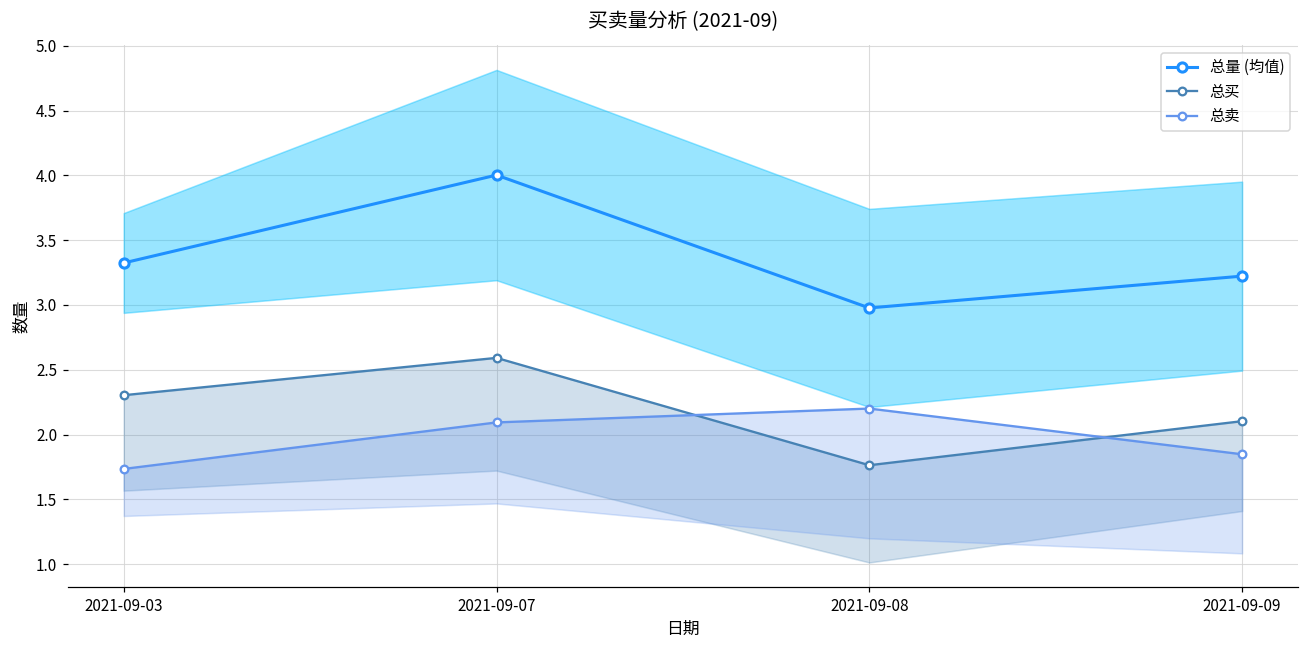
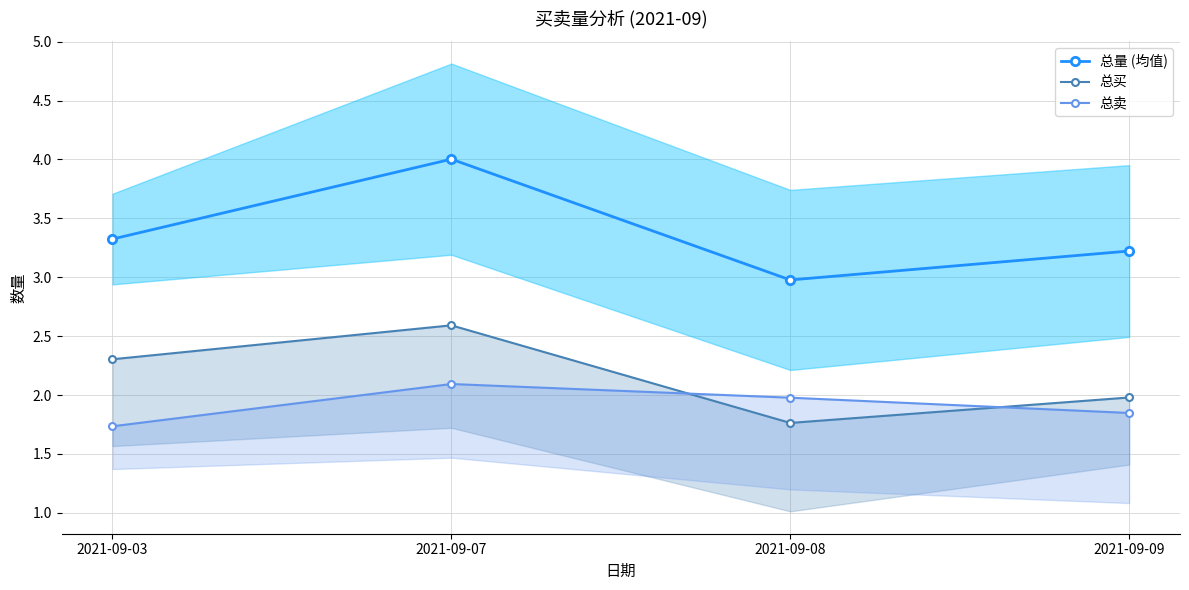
  {
    "总买": {
      "2021-09-03": 2.30,
      "2021-09-07": 2.59,
      "2021-09-08": 1.76,
-     "2021-09-09": 2.10
+     "2021-09-09": 1.98
    },
    "总卖": {
      "2021-09-03": 1.73,
      "2021-09-07": 2.09,
-     "2021-09-08": 2.20,
+     "2021-09-08": 1.98,
      "2021-09-09": 1.85
    }
  }
